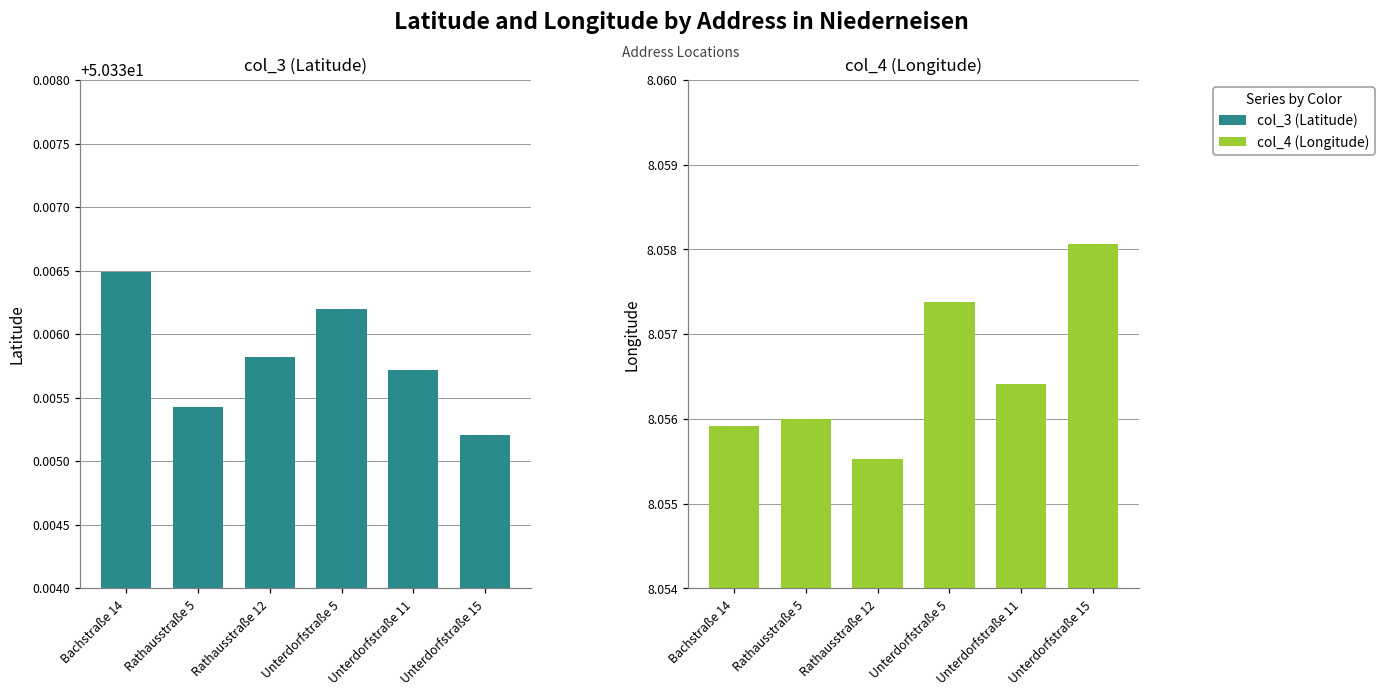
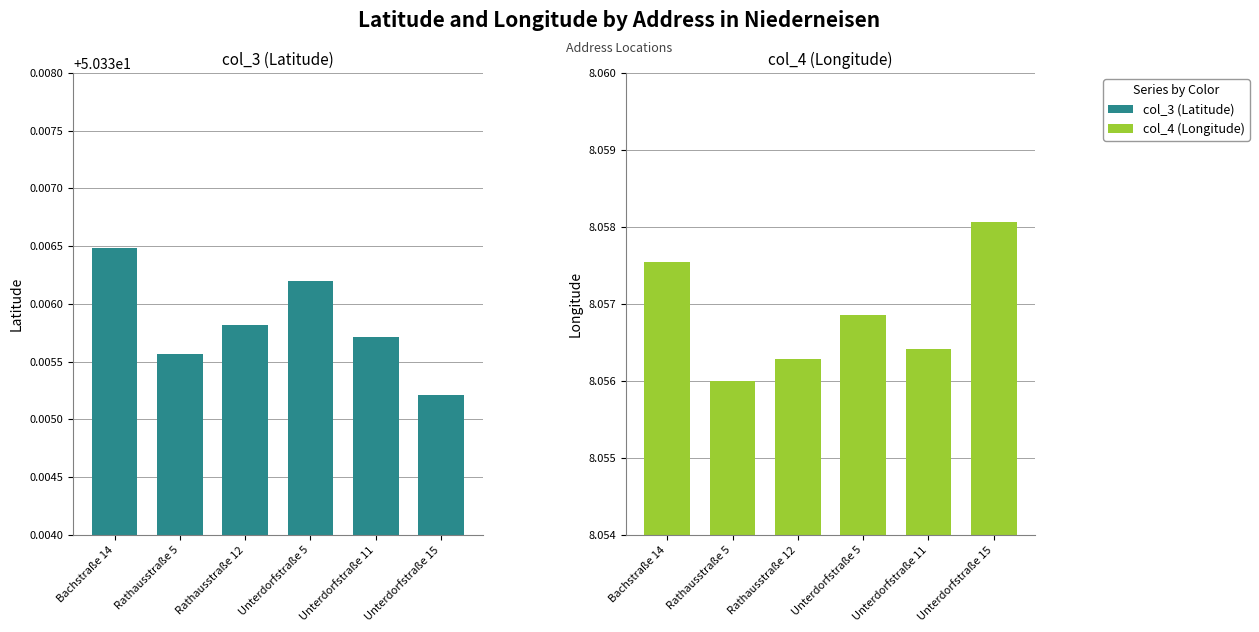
  {
    "col_3 (Latitude)": {
      "Bachstraße 14": 50.33649,
-     "Rathausstraße 5": 50.33542,
+     "Rathausstraße 5": 50.33557,
      "Rathausstraße 12": 50.33582,
      "Unterdorfstraße 5": 50.33620,
      "Unterdorfstraße 11": 50.33572,
      "Unterdorfstraße 15": 50.33521
    },
    "col_4 (Longitude)": {
-     "Bachstraße 14": 8.0559,
+     "Bachstraße 14": 8.0575,
      "Rathausstraße 5": 8.0560,
-     "Rathausstraße 12": 8.0555,
-     "Unterdorfstraße 5": 8.0574,
+     "Rathausstraße 12": 8.0563,
+     "Unterdorfstraße 5": 8.0569,
      "Unterdorfstraße 11": 8.0564,
      "Unterdorfstraße 15": 8.0581
    }
  }
